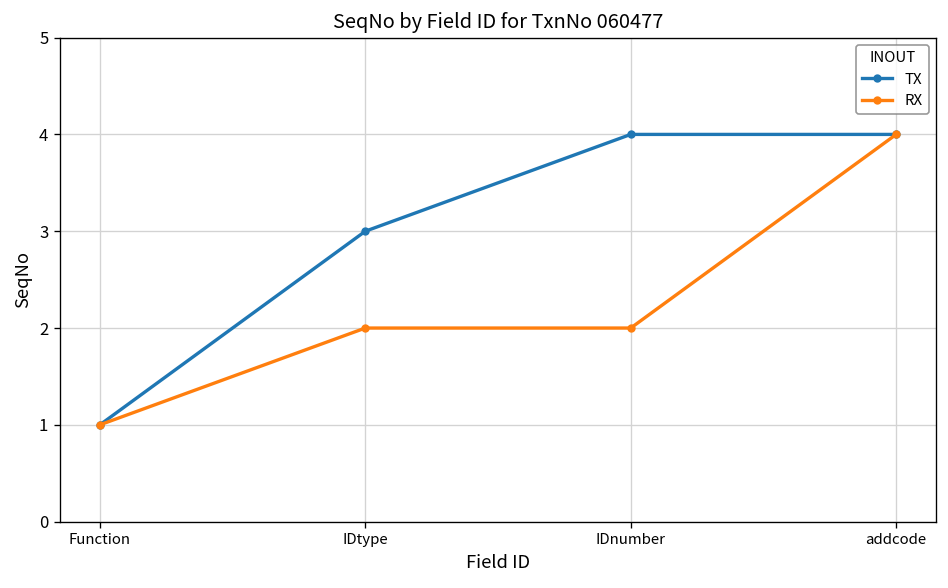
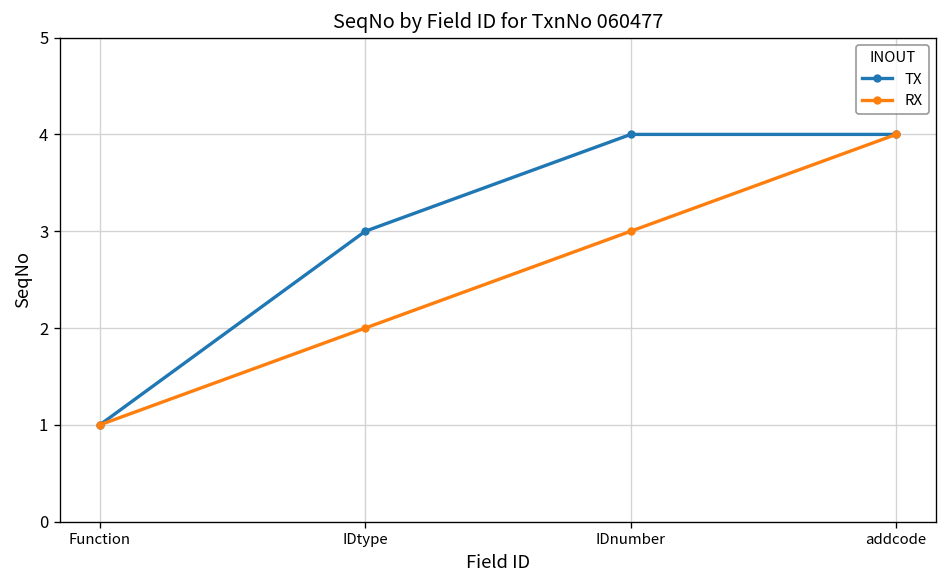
  {
    "TX": {
      "IDtype": 3,
      "IDnumber": 4
    },
    "RX": {
      "IDtype": 2,
-     "IDnumber": 2
+     "IDnumber": 3
    }
  }
